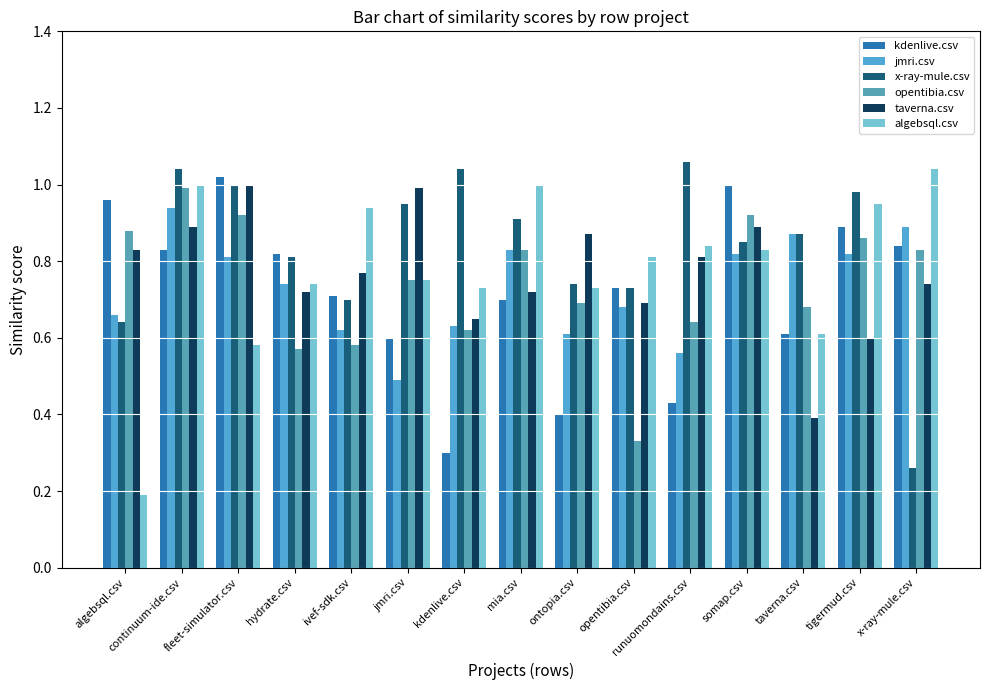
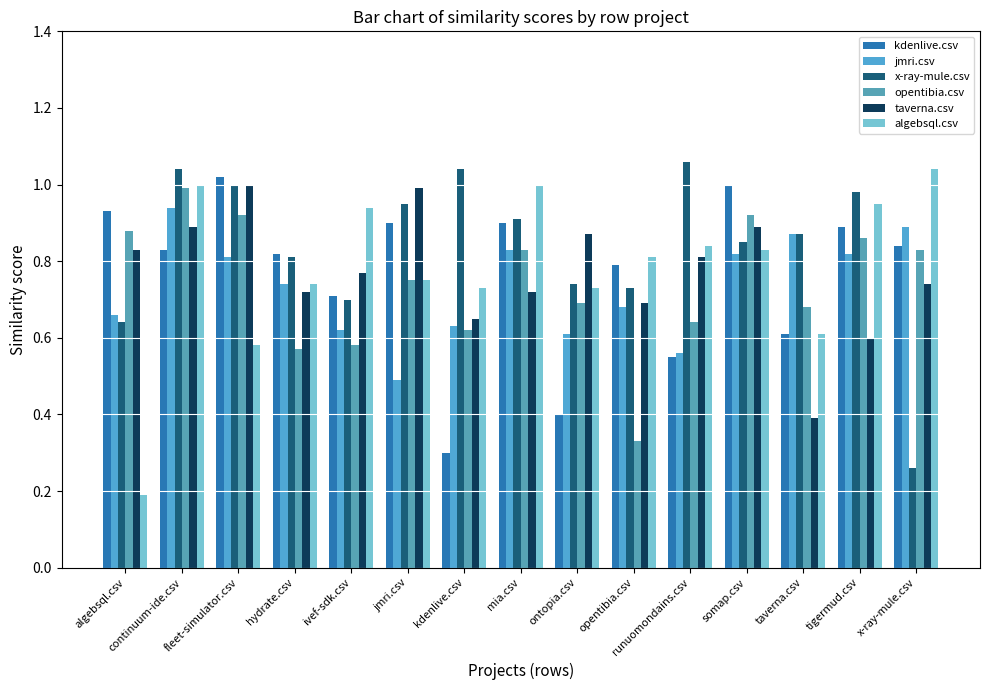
  {
    "kdenlive.csv": {
-     "algebsql.csv": 0.96,
+     "algebsql.csv": 0.93,
      "continuum-ide.csv": 0.83,
      "fleet-simulator.csv": 1.02,
      "hydrate.csv": 0.82,
      "ivef-sdk.csv": 0.71,
-     "jmri.csv": 0.6,
+     "jmri.csv": 0.9,
      "kdenlive.csv": 0.30,
-     "mia.csv": 0.7,
+     "mia.csv": 0.9,
      "ontopia.csv": 0.40,
-     "opentibia.csv": 0.73,
-     "runuomondains.csv": 0.43,
+     "opentibia.csv": 0.79,
+     "runuomondains.csv": 0.55,
      "somap.csv": 1.00,
      "taverna.csv": 0.61,
      "tigermud.csv": 0.89,
      "x-ray-mule.csv": 0.84
    }
  }
